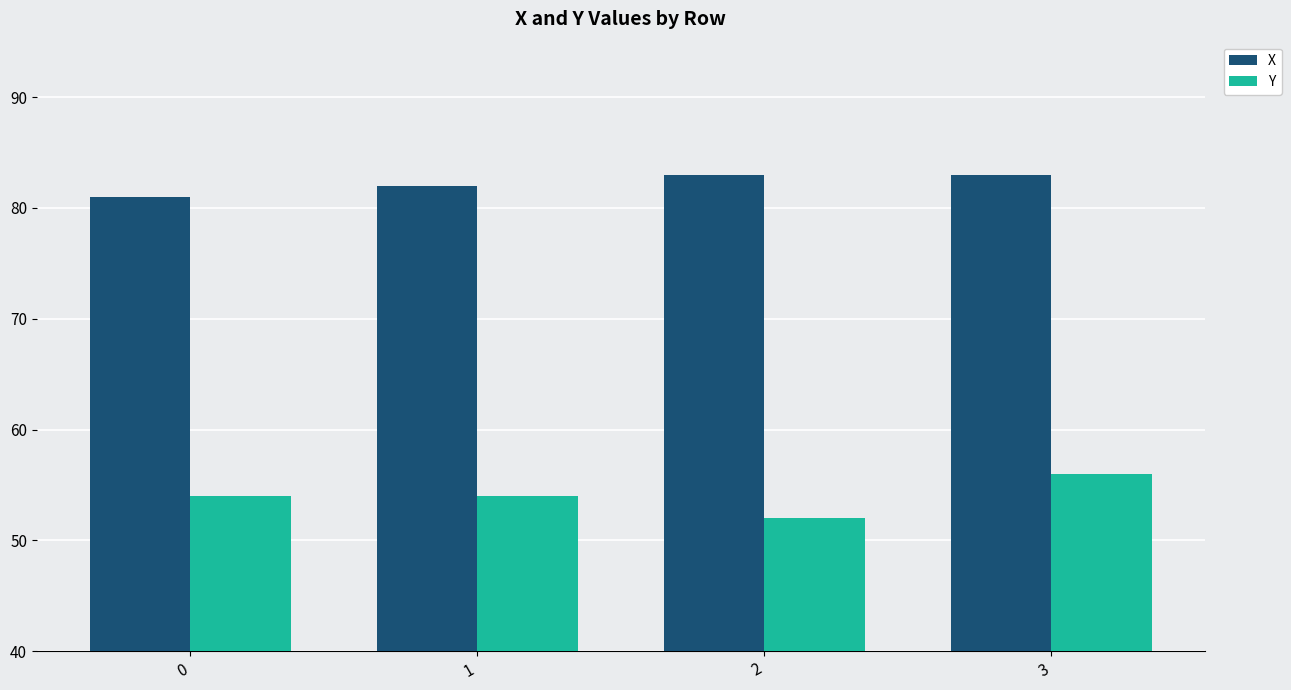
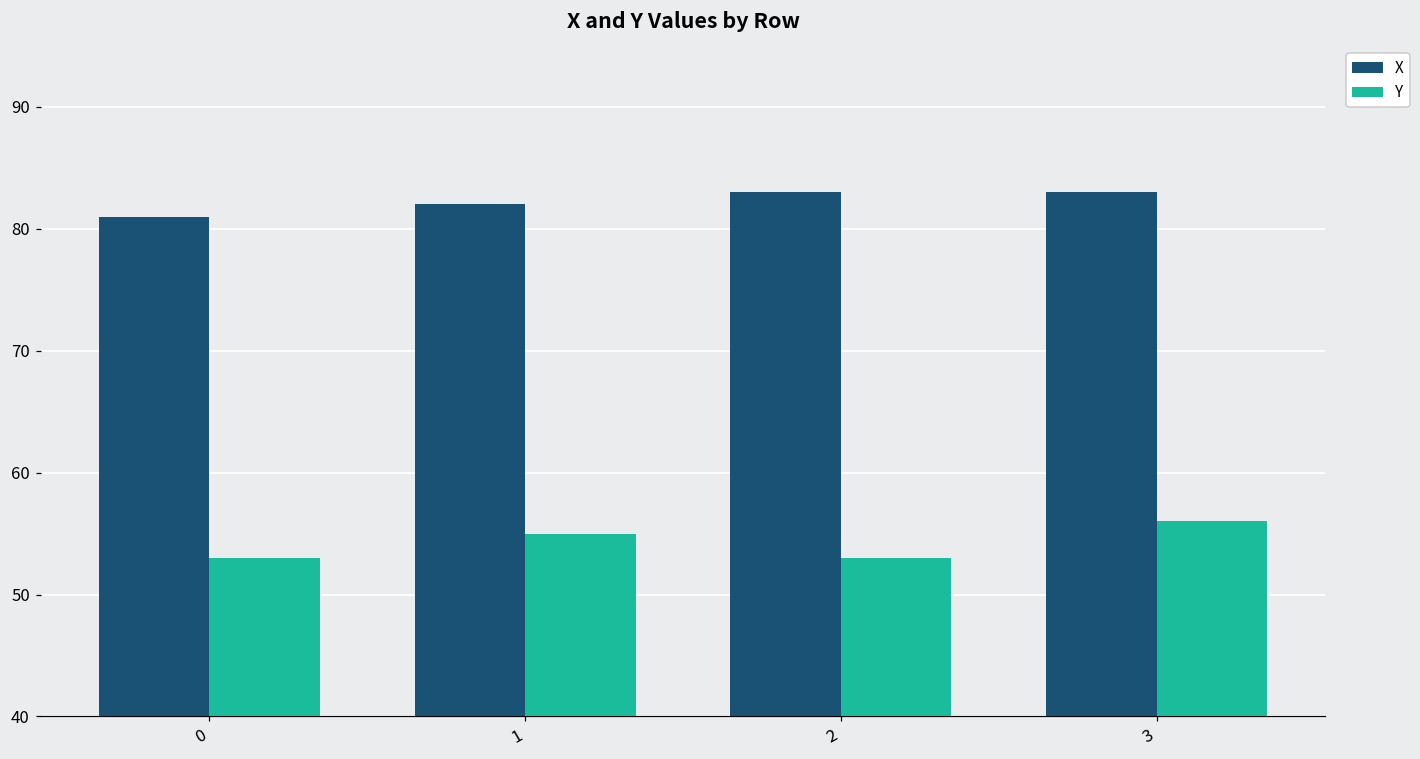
  {
    "X": {
      "0": 81,
      "1": 82,
      "2": 83,
      "3": 83
    },
    "Y": {
-     "0": 54,
-     "1": 54,
-     "2": 52,
+     "0": 53,
+     "1": 55,
+     "2": 53,
      "3": 56
    }
  }
